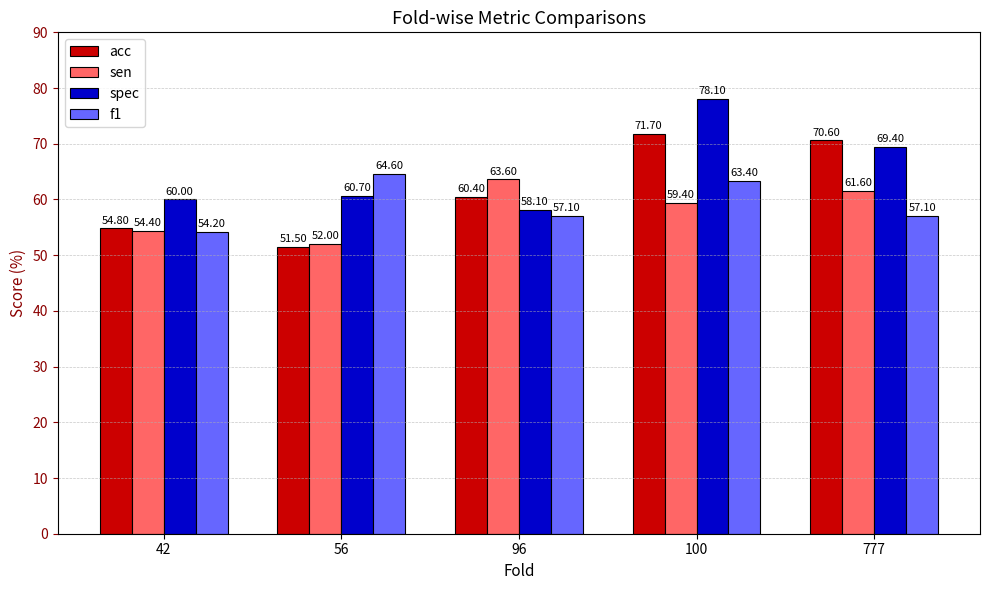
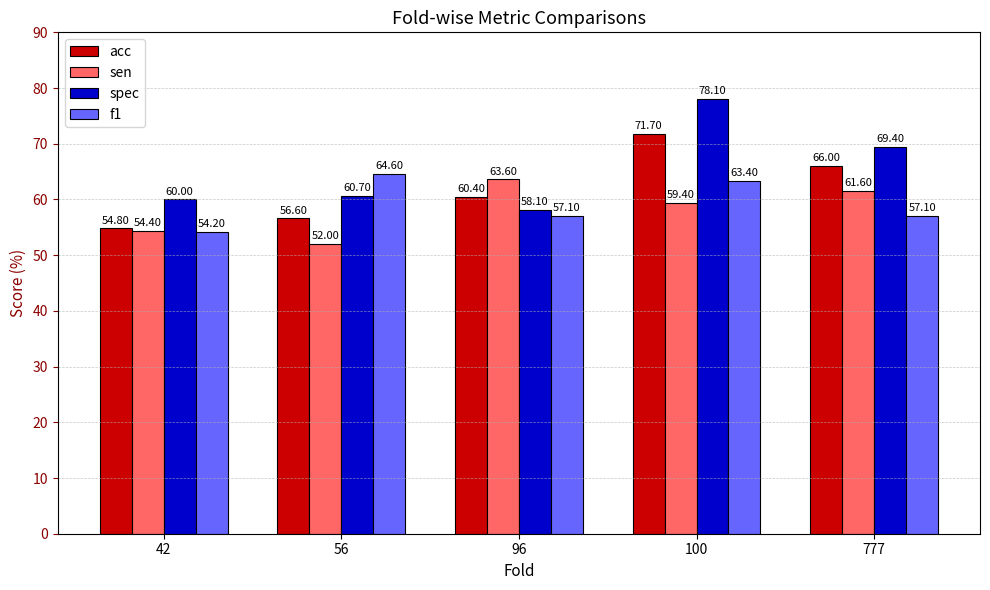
  {
    "acc": {
      "42": 54.80,
-     "56": 51.50,
+     "56": 56.60,
      "96": 60.40,
      "100": 71.70,
-     "777": 70.60
+     "777": 66.00
    },
    "sen": {
      "42": 54.40,
      "56": 52.00,
      "96": 63.60,
      "100": 59.40,
      "777": 61.60
    },
    "spec": {
      "42": 60.00,
      "56": 60.70,
      "96": 58.10,
      "100": 78.10,
      "777": 69.40
    },
    "f1": {
      "42": 54.20,
      "56": 64.60,
      "96": 57.10,
      "100": 63.40,
      "777": 57.10
    }
  }
